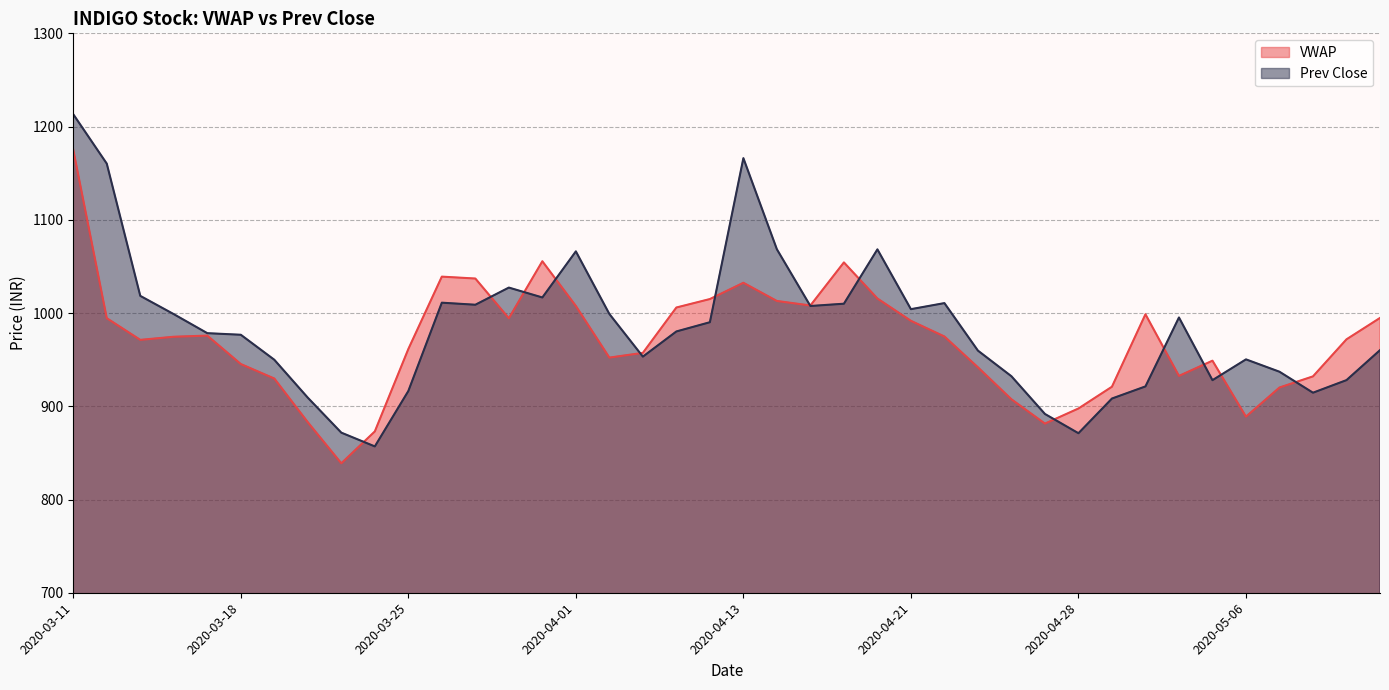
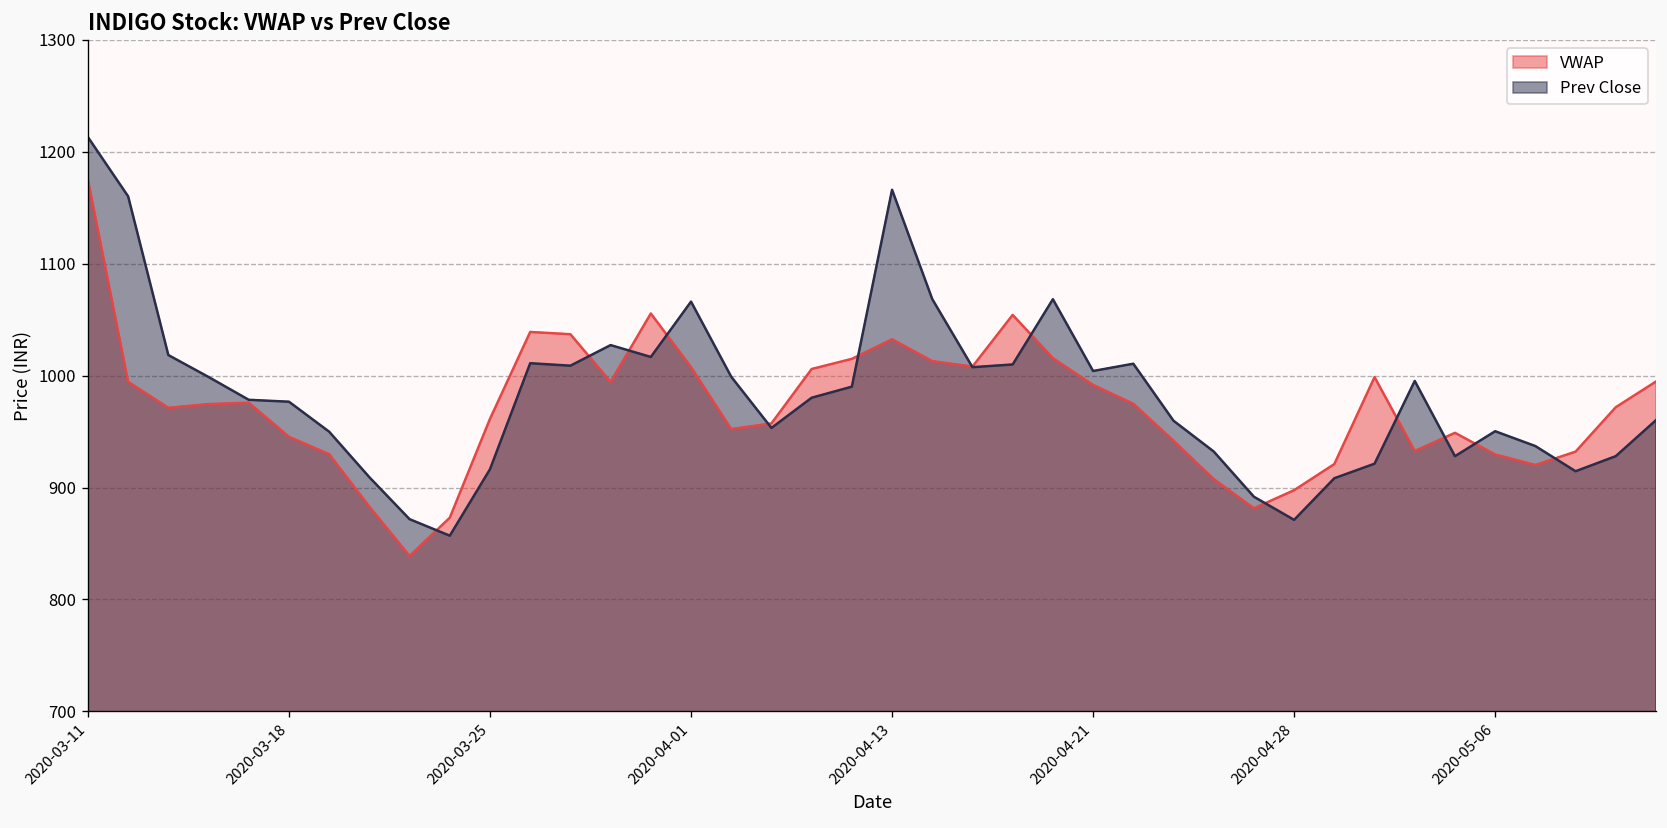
  {
    "VWAP": {
      "2020-03-11": 1180,
      "2020-03-18": 950,
      "2020-03-25": 960,
      "2020-04-01": 1010,
      "2020-04-13": 1030,
      "2020-04-21": 990,
      "2020-04-28": 900,
-     "2020-05-06": 890
+     "2020-05-06": 930
    },
    "Prev Close": {
      "2020-03-11": 1210,
      "2020-03-18": 980,
      "2020-03-25": 920,
      "2020-04-01": 1070,
      "2020-04-13": 1170,
      "2020-04-21": 1000,
      "2020-04-28": 870,
      "2020-05-06": 950
    }
  }
